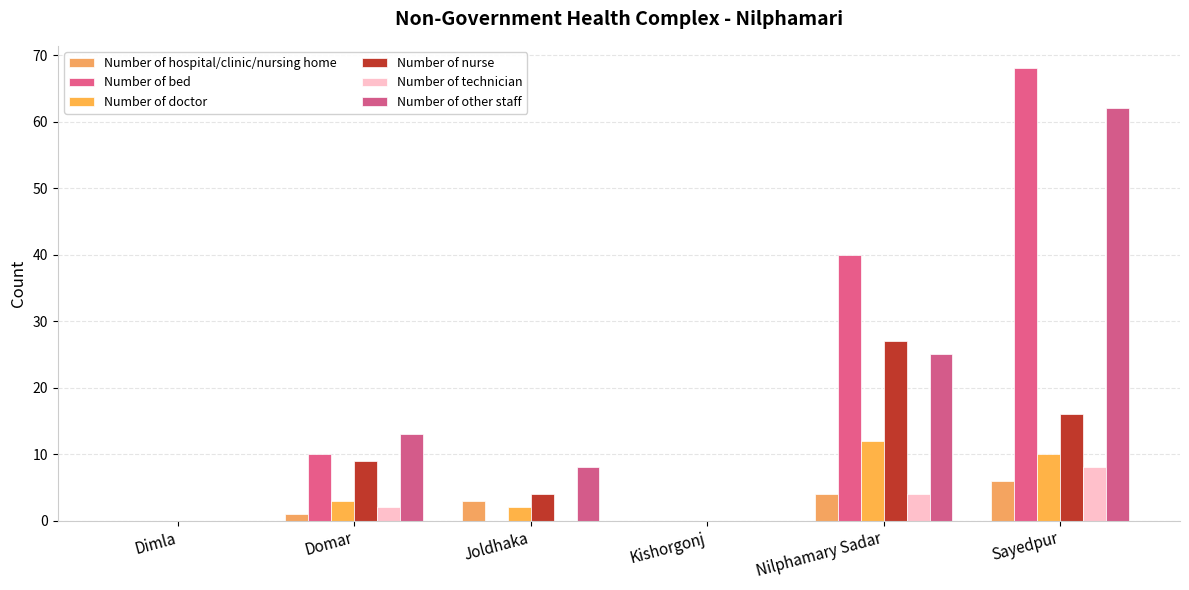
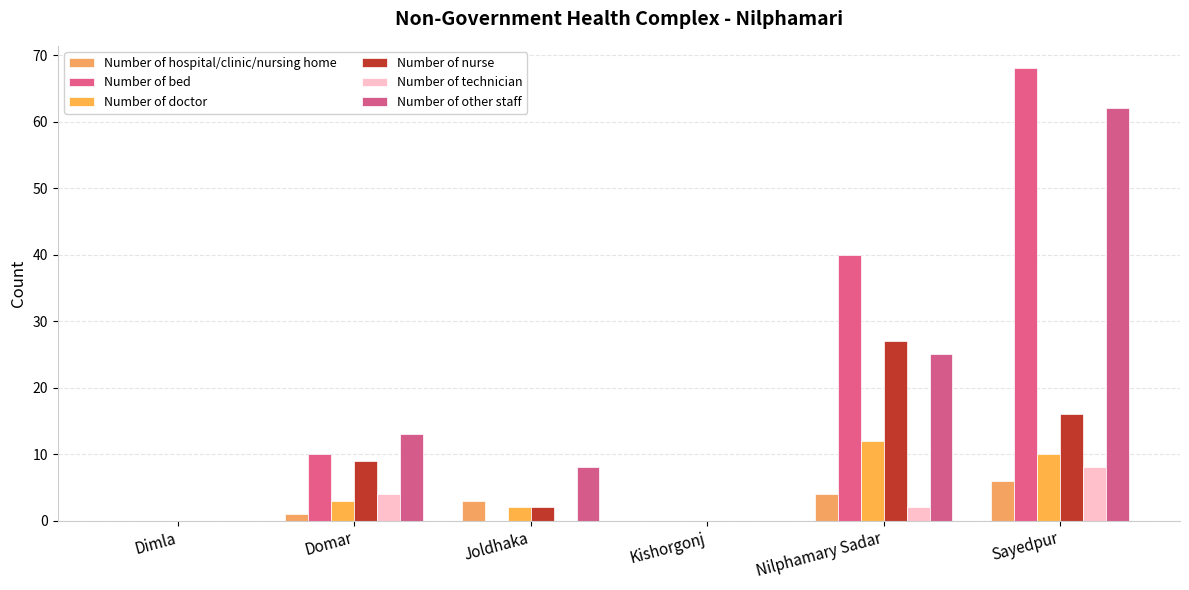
  {
    "Number of nurse": {
      "Dimla": 0,
      "Domar": 9,
-     "Joldhaka": 4,
+     "Joldhaka": 2,
      "Kishorgonj": 0,
      "Nilphamary Sadar": 27,
      "Sayedpur": 16
    },
    "Number of technician": {
      "Dimla": 0,
-     "Domar": 2,
+     "Domar": 4,
      "Joldhaka": 0,
      "Kishorgonj": 0,
-     "Nilphamary Sadar": 4,
+     "Nilphamary Sadar": 2,
      "Sayedpur": 8
    }
  }
